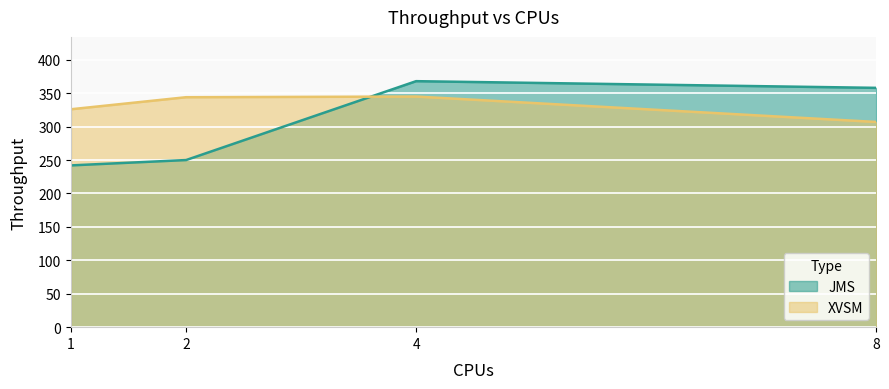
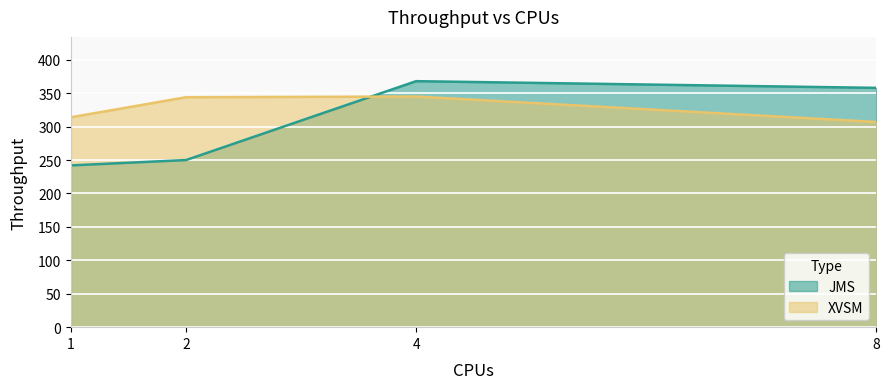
  {
    "JMS": {
      "1": 240,
      "2": 250,
      "4": 370,
      "8": 360
    },
    "XVSM": {
-     "1": 330,
+     "1": 310,
      "2": 340,
      "4": 350,
      "8": 310
    }
  }
